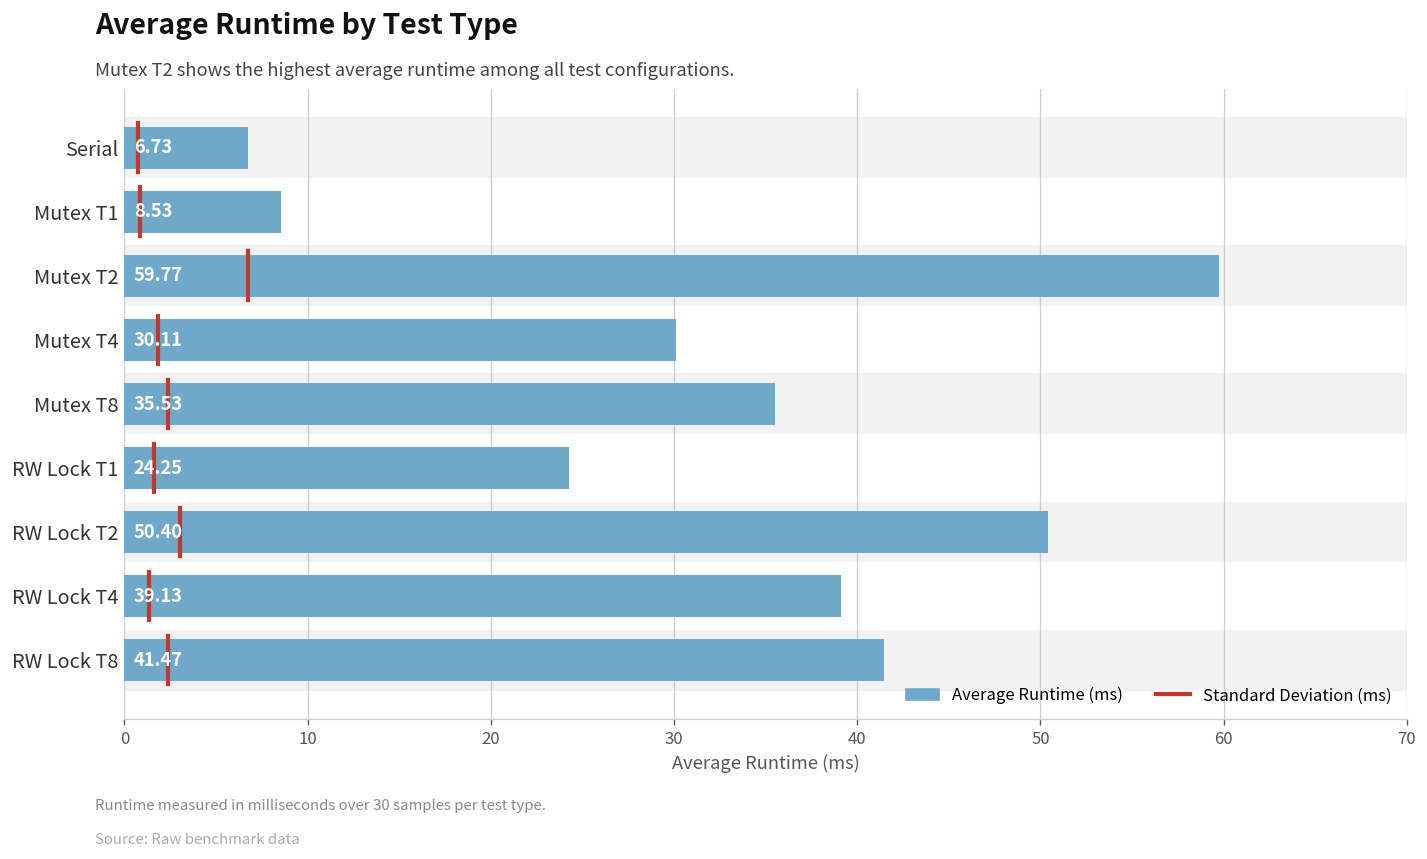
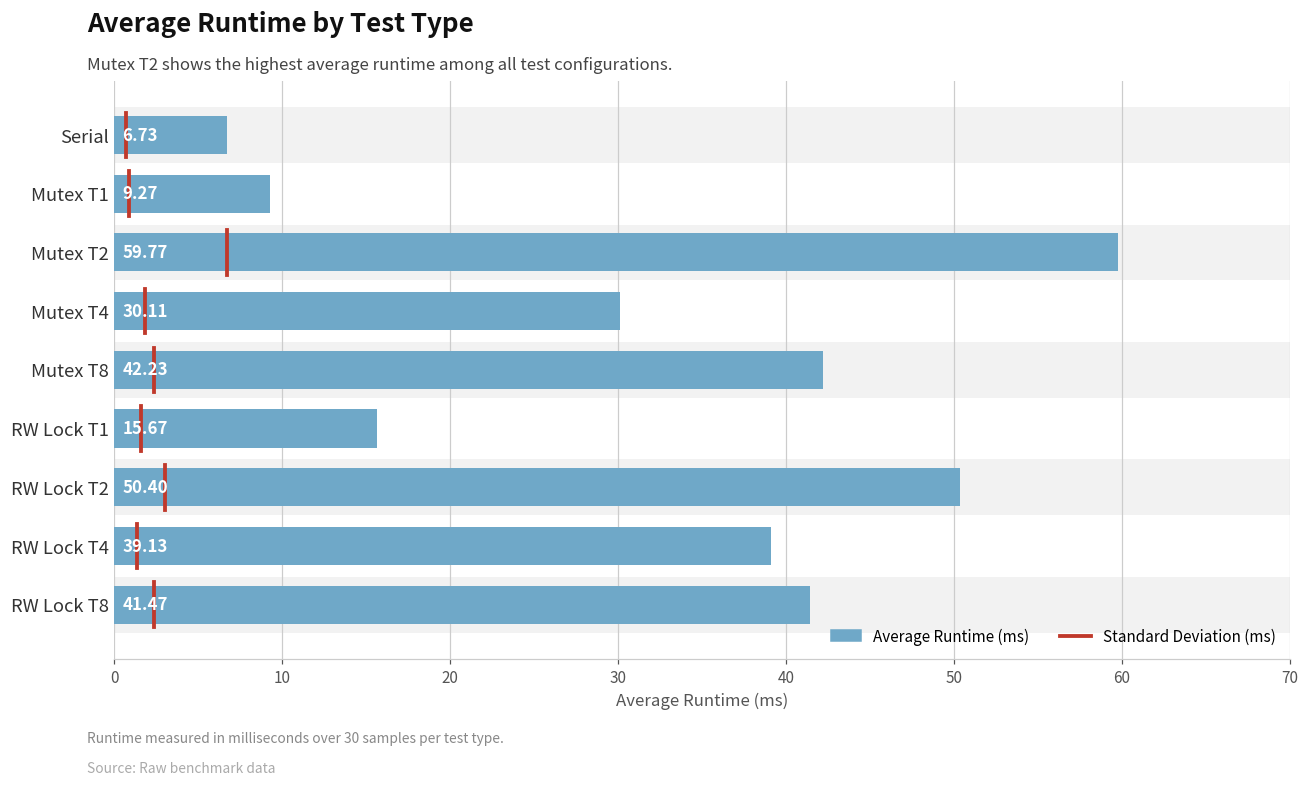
  {
    "Average Runtime (ms)": {
-     "Mutex T1": 8.53,
-     "Mutex T8": 35.53,
-     "RW Lock T1": 24.25
+     "Mutex T1": 9.27,
+     "Mutex T8": 42.23,
+     "RW Lock T1": 15.67
    }
  }
